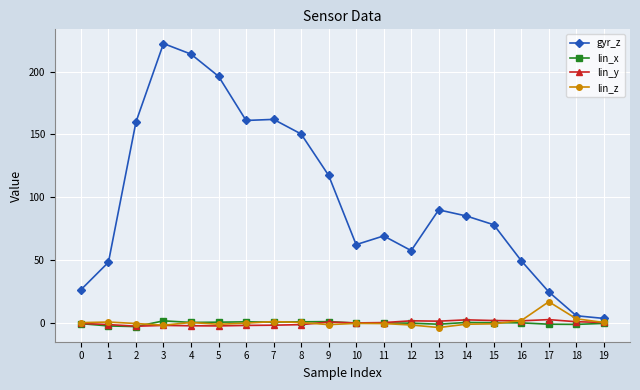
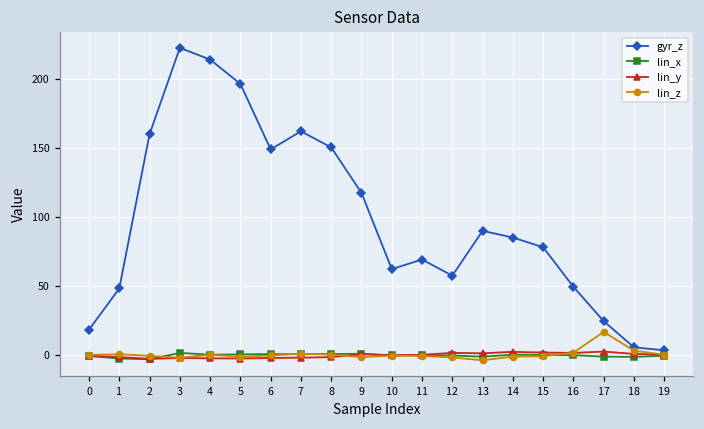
  {
    "gyr_z": {
-     "0": 26,
+     "0": 19,
      "1": 48,
      "2": 160,
      "3": 222,
      "4": 214,
      "5": 196,
-     "6": 161,
+     "6": 149,
      "7": 162,
      "8": 150,
      "9": 117,
      "10": 62,
      "11": 69,
      "12": 58,
      "13": 90,
      "14": 85,
      "15": 78,
      "16": 50,
      "17": 25,
      "18": 6,
      "19": 4
    },
    "lin_x": {
      "3": 2,
      "13": -1,
      "17": -1,
      "18": -1
    },
    "lin_y": {
      "4": -2,
      "7": -2,
      "13": 2,
      "14": 3,
      "17": 3,
      "18": 1
    },
    "lin_z": {
      "1": 1,
      "2": 0,
      "13": -4,
      "17": 17,
      "18": 3
    }
  }
